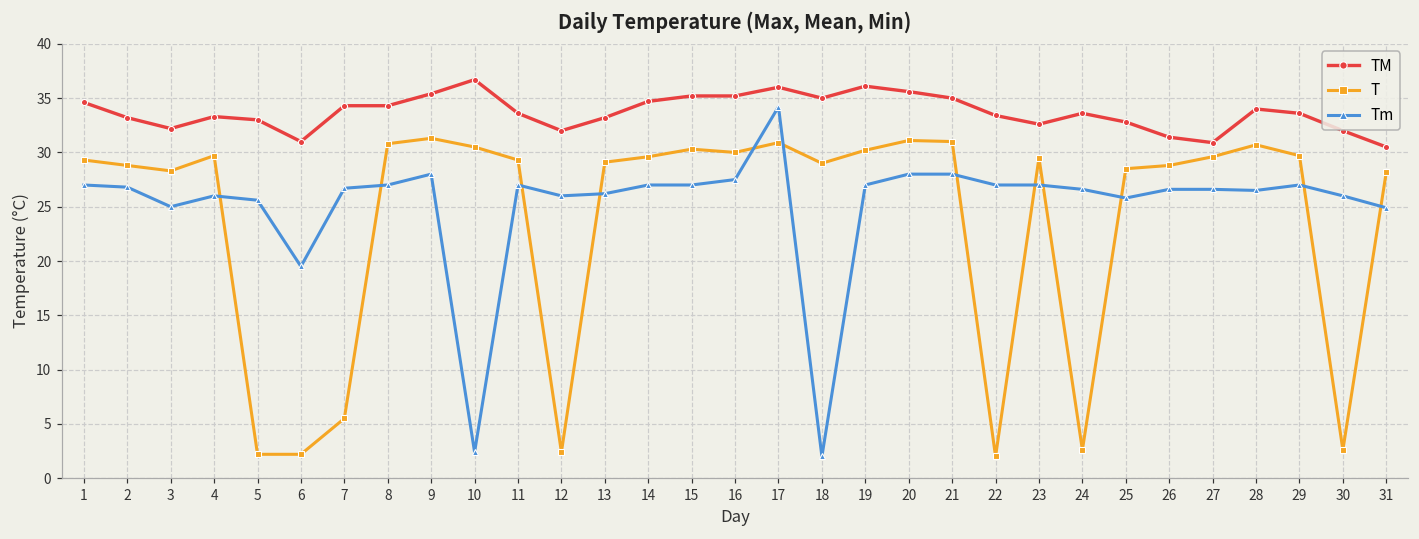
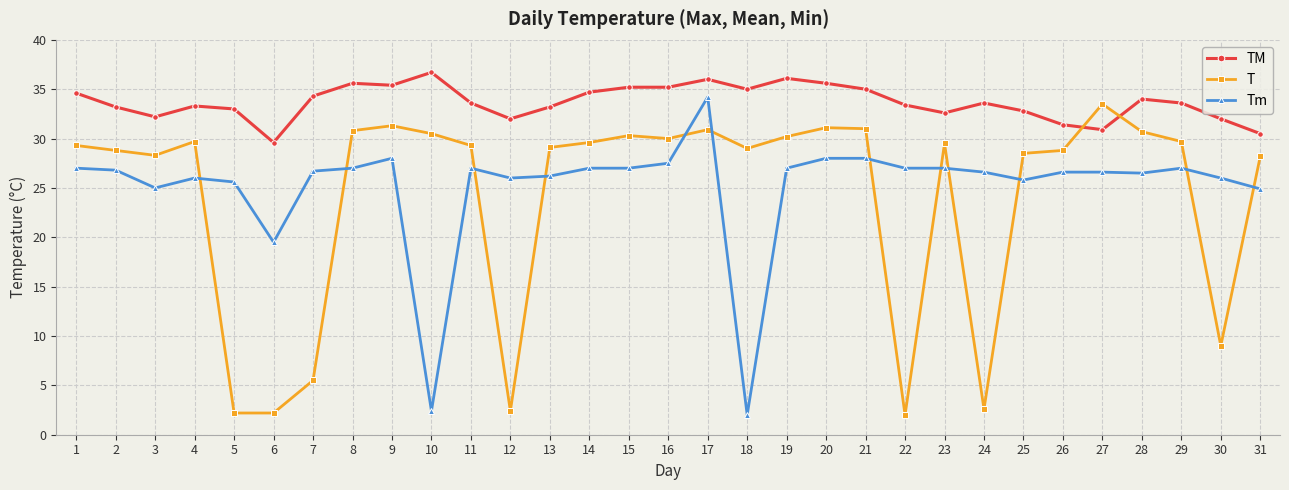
  {
    "TM": {
      "1": 35,
      "2": 33,
      "3": 32,
      "4": 33,
      "5": 33,
-     "6": 31,
+     "6": 30,
      "7": 34,
-     "8": 34,
+     "8": 36,
      "9": 35,
      "10": 37,
      "11": 34,
      "12": 32,
      "13": 33,
      "14": 35,
      "15": 35,
      "16": 35,
      "17": 36,
      "18": 35,
      "19": 36,
      "20": 36,
      "21": 35,
      "22": 33,
      "23": 33,
      "24": 34,
      "25": 33,
      "26": 31,
      "27": 31,
      "28": 34,
      "29": 34,
      "30": 32,
      "31": 31
    },
    "T": {
      "1": 29,
      "2": 29,
      "3": 28,
      "4": 30,
      "5": 2,
      "6": 2,
      "7": 6,
      "8": 31,
      "9": 31,
      "10": 31,
      "11": 29,
      "12": 2,
      "13": 29,
      "14": 30,
      "15": 30,
      "16": 30,
      "17": 31,
      "18": 29,
      "19": 30,
      "20": 31,
      "21": 31,
      "22": 2,
      "23": 30,
      "24": 3,
      "25": 29,
      "26": 29,
-     "27": 30,
+     "27": 34,
      "28": 31,
      "29": 30,
-     "30": 3,
+     "30": 9,
      "31": 28
    },
    "Tm": {
      "1": 27,
      "2": 27,
      "3": 25,
      "4": 26,
      "5": 26,
      "6": 20,
      "7": 27,
      "8": 27,
      "9": 28,
      "10": 2,
      "11": 27,
      "12": 26,
      "13": 26,
      "14": 27,
      "15": 27,
      "16": 28,
      "17": 34,
      "18": 2,
      "19": 27,
      "20": 28,
      "21": 28,
      "22": 27,
      "23": 27,
      "24": 27,
      "25": 26,
      "26": 27,
      "27": 27,
      "28": 27,
      "29": 27,
      "30": 26,
      "31": 25
    }
  }
